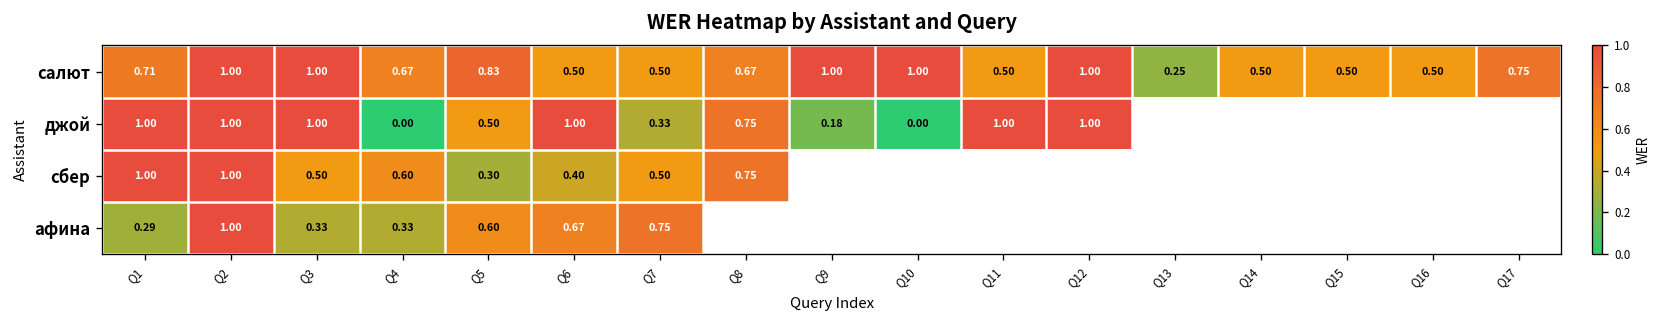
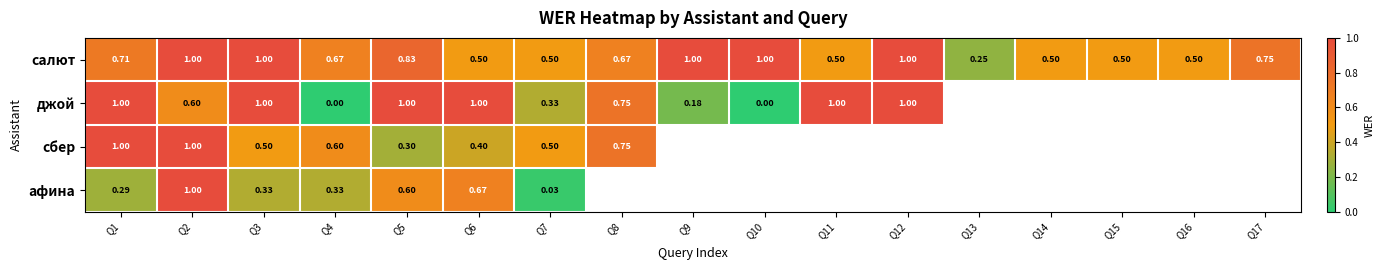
  {
    "салют": {
      "Q1": 0.71,
      "Q2": 1.00,
      "Q3": 1.00,
      "Q4": 0.67,
      "Q5": 0.83,
      "Q6": 0.50,
      "Q7": 0.50,
      "Q8": 0.67,
      "Q9": 1.00,
      "Q10": 1.00,
      "Q11": 0.50,
      "Q12": 1.00,
      "Q13": 0.25,
      "Q14": 0.50,
      "Q15": 0.50,
      "Q16": 0.50,
      "Q17": 0.75
    },
    "джой": {
      "Q1": 1.00,
-     "Q2": 1.00,
+     "Q2": 0.60,
      "Q3": 1.00,
      "Q4": 0.00,
-     "Q5": 0.50,
+     "Q5": 1.00,
      "Q6": 1.00,
      "Q7": 0.33,
      "Q8": 0.75,
      "Q9": 0.18,
      "Q10": 0.00,
      "Q11": 1.00,
      "Q12": 1.00
    },
    "сбер": {
      "Q1": 1.00,
      "Q2": 1.00,
      "Q3": 0.50,
      "Q4": 0.60,
      "Q5": 0.30,
      "Q6": 0.40,
      "Q7": 0.50,
      "Q8": 0.75
    },
    "афина": {
      "Q1": 0.29,
      "Q2": 1.00,
      "Q3": 0.33,
      "Q4": 0.33,
      "Q5": 0.60,
      "Q6": 0.67,
-     "Q7": 0.75
+     "Q7": 0.03
    }
  }
